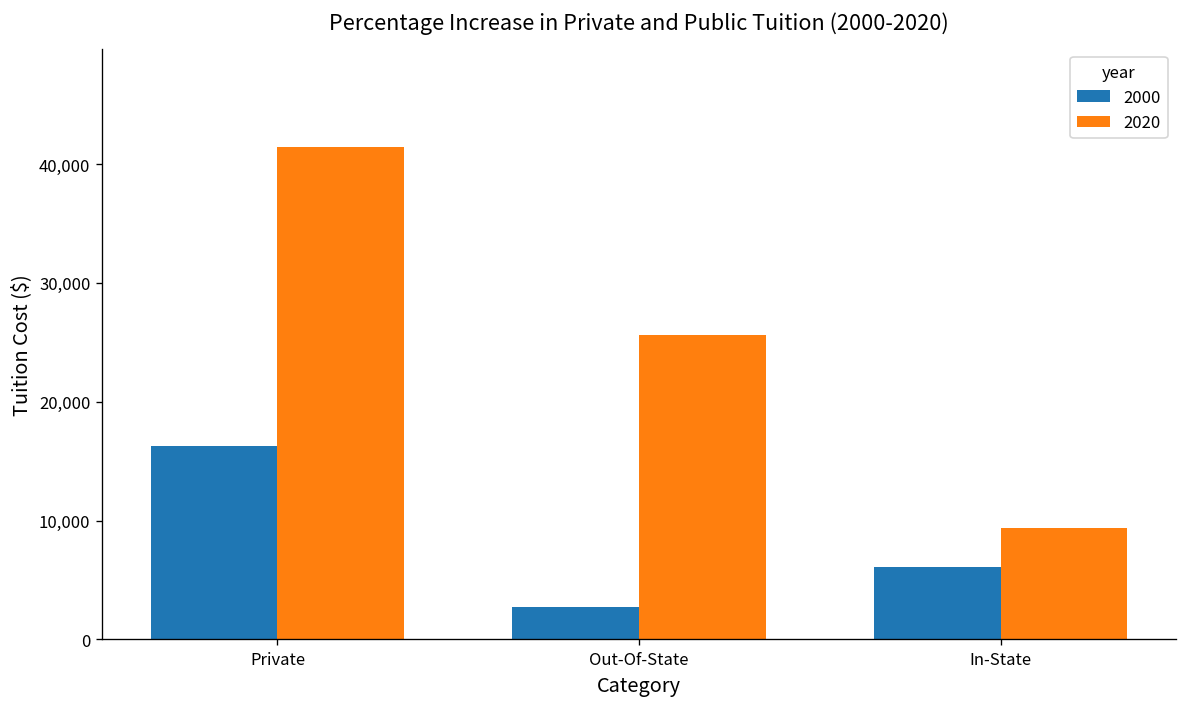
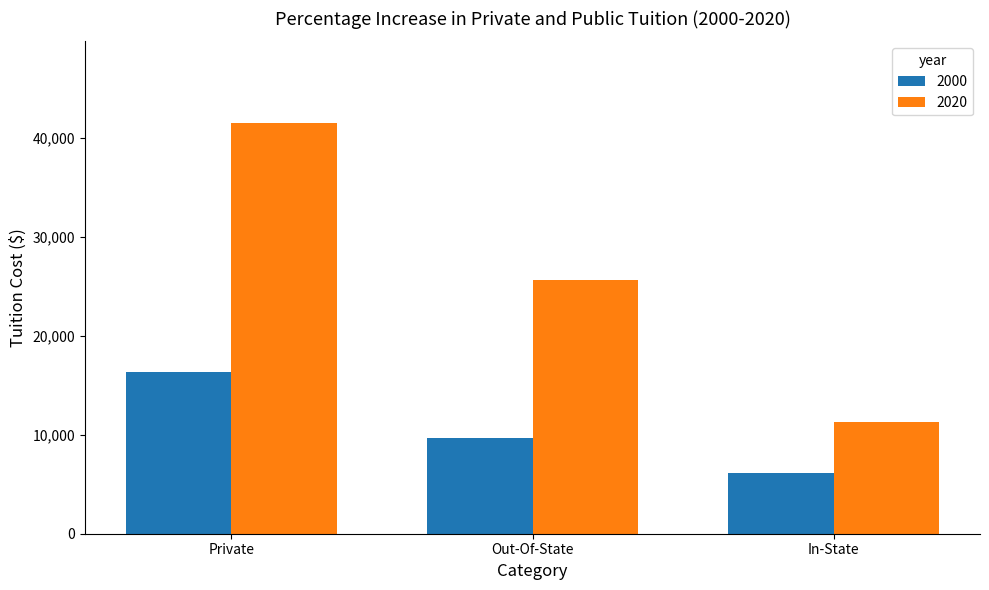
  {
    "2000": {
      "Private": "16,000",
-     "Out-Of-State": "3,000",
+     "Out-Of-State": "10,000",
      "In-State": "6,000"
    },
    "2020": {
      "Private": "41,000",
      "Out-Of-State": "26,000",
-     "In-State": "9,000"
+     "In-State": "11,000"
    }
  }
